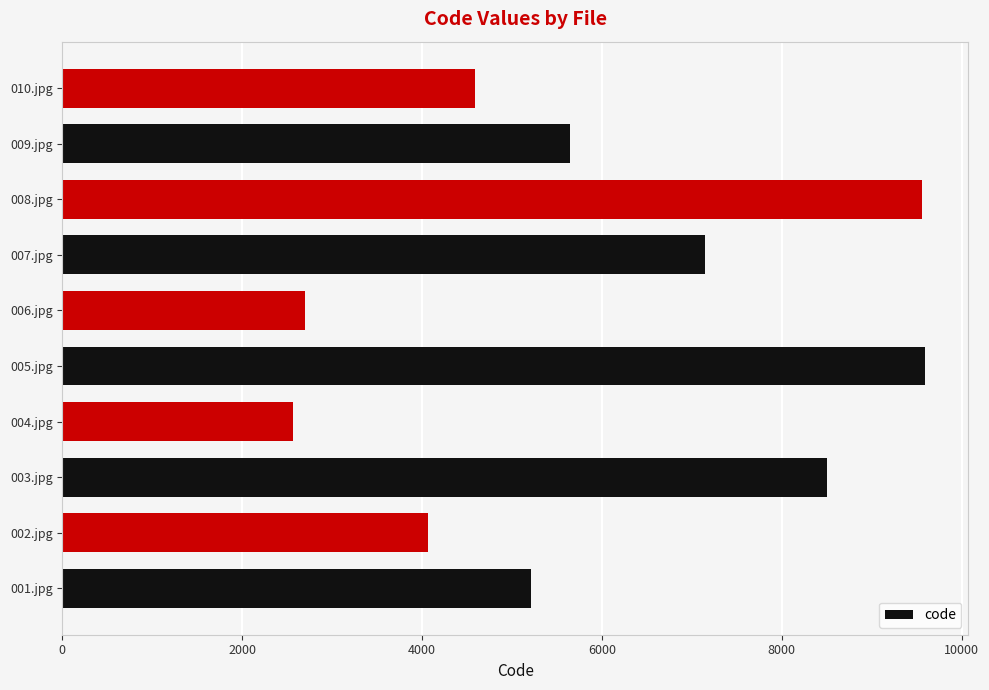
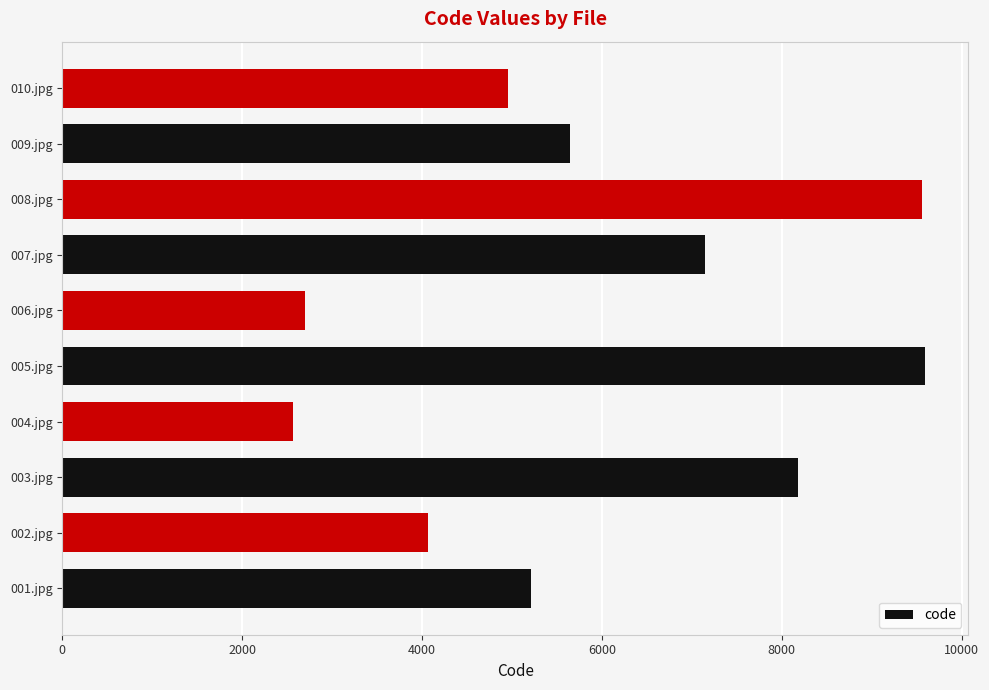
  {
-   "010.jpg": 4600,
+   "010.jpg": 5000,
    "009.jpg": 5600,
    "008.jpg": 9600,
    "007.jpg": 7100,
    "006.jpg": 2700,
    "005.jpg": 9600,
    "004.jpg": 2600,
-   "003.jpg": 8500,
+   "003.jpg": 8200,
    "002.jpg": 4100,
    "001.jpg": 5200
  }
